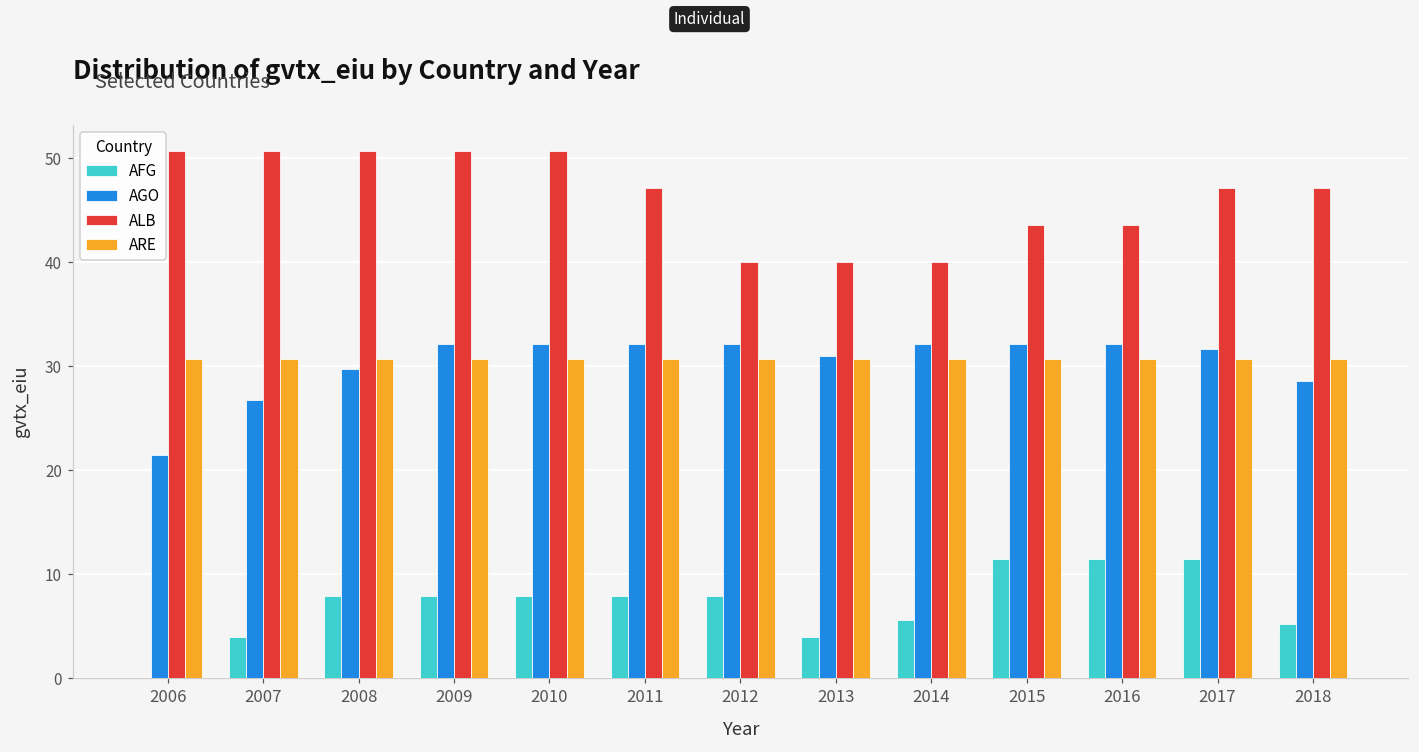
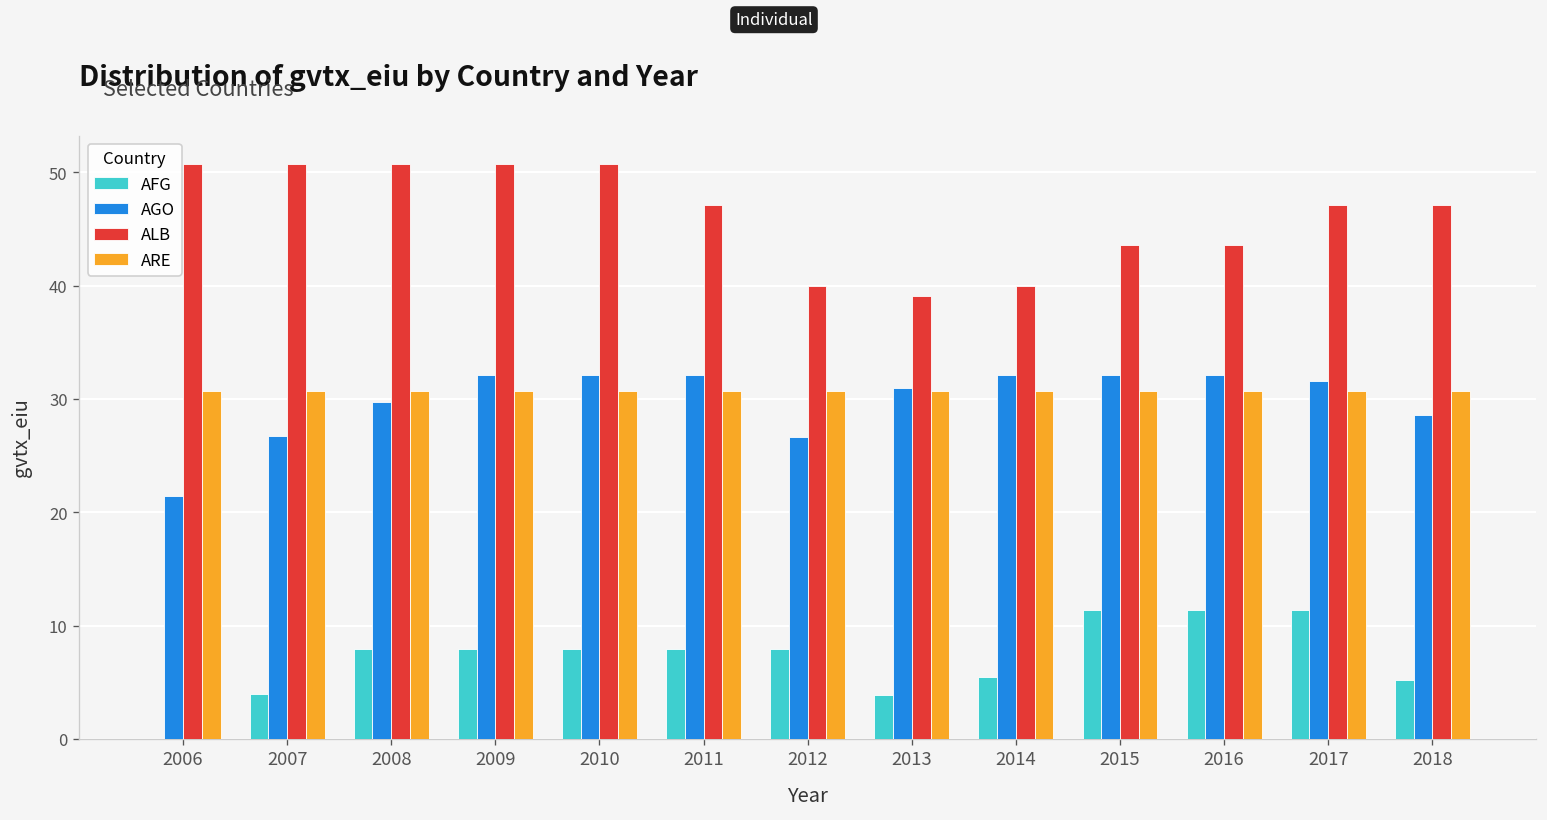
  {
    "AFG": {
      "2006": 0,
      "2007": 4,
      "2008": 8,
      "2009": 8,
      "2010": 8,
      "2011": 8,
      "2012": 8,
      "2013": 4,
      "2014": 6,
      "2015": 11,
      "2016": 11,
      "2017": 11,
      "2018": 5
    },
    "AGO": {
      "2006": 21,
      "2007": 27,
      "2008": 30,
      "2009": 32,
      "2010": 32,
      "2011": 32,
-     "2012": 32,
+     "2012": 27,
      "2013": 31,
      "2014": 32,
      "2015": 32,
      "2016": 32,
      "2017": 32,
      "2018": 29
    },
    "ALB": {
      "2006": 51,
      "2007": 51,
      "2008": 51,
      "2009": 51,
      "2010": 51,
      "2011": 47,
      "2012": 40,
-     "2013": 40,
+     "2013": 39,
      "2014": 40,
      "2015": 44,
      "2016": 44,
      "2017": 47,
      "2018": 47
    },
    "ARE": {
      "2006": 31,
      "2007": 31,
      "2008": 31,
      "2009": 31,
      "2010": 31,
      "2011": 31,
      "2012": 31,
      "2013": 31,
      "2014": 31,
      "2015": 31,
      "2016": 31,
      "2017": 31,
      "2018": 31
    }
  }
